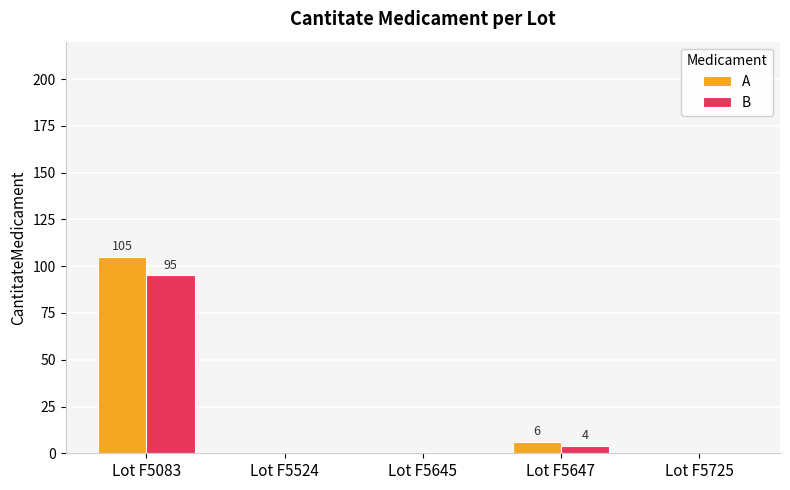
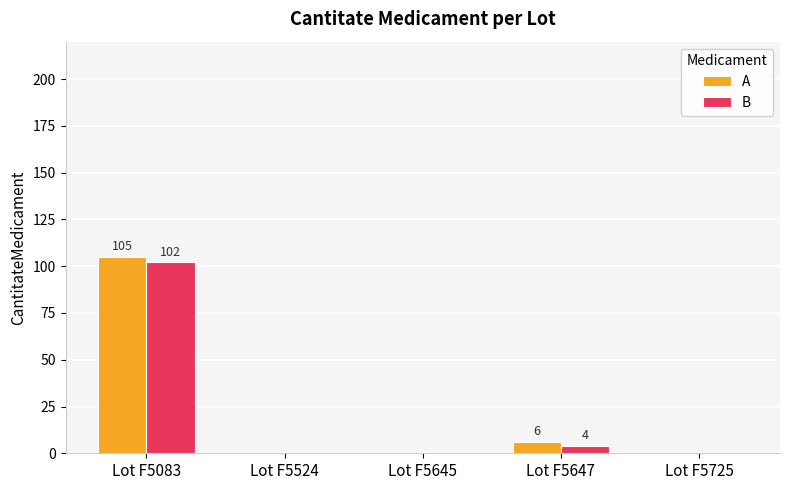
  {
    "A": {
      "Lot F5083": 105,
      "Lot F5647": 6
    },
    "B": {
-     "Lot F5083": 95,
+     "Lot F5083": 102,
      "Lot F5647": 4
    }
  }
